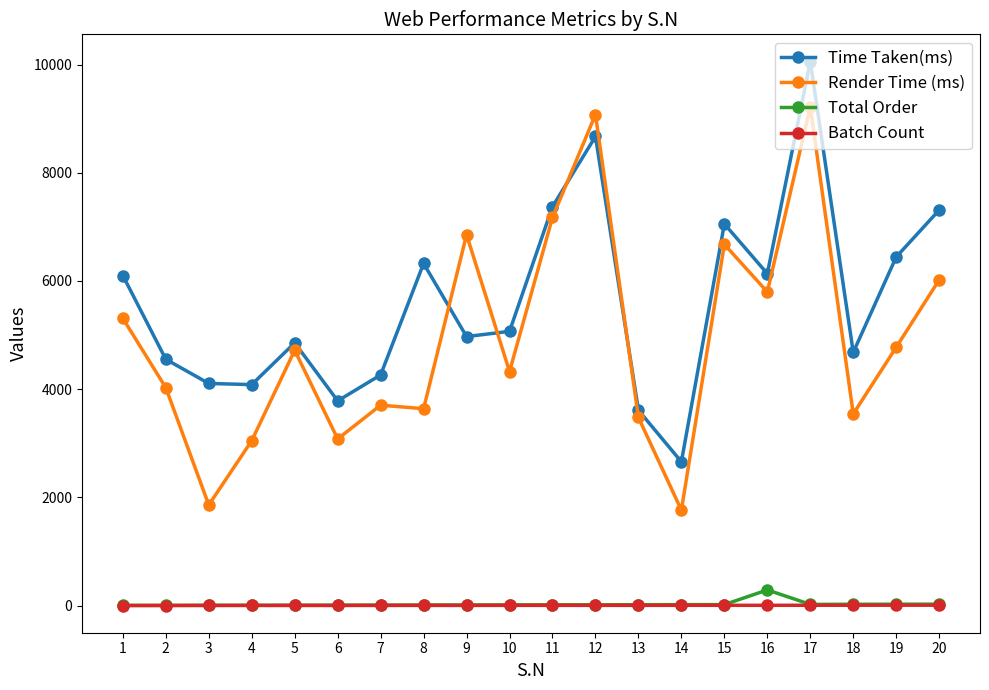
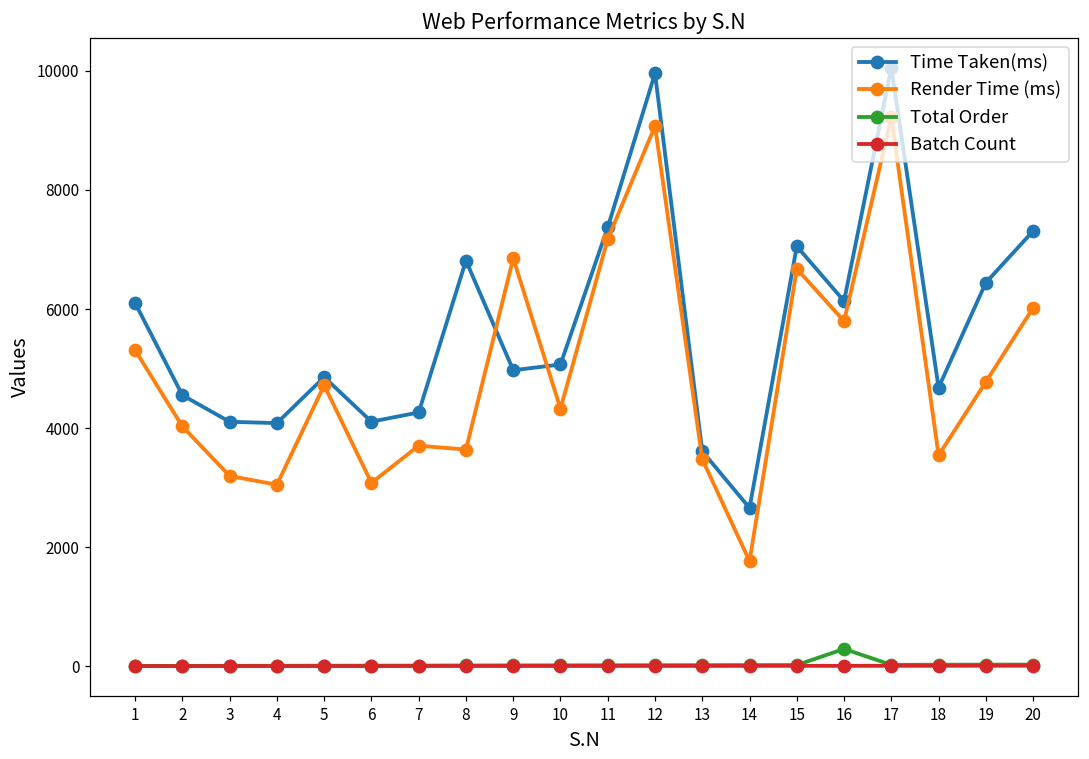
  {
    "Time Taken(ms)": {
      "1": 6100,
      "2": 4600,
      "3": 4100,
      "4": 4100,
      "5": 4900,
-     "6": 3800,
+     "6": 4100,
      "7": 4300,
-     "8": 6300,
+     "8": 6800,
      "9": 5000,
      "10": 5100,
      "11": 7400,
-     "12": 8700,
+     "12": 10000,
      "13": 3600,
      "14": 2700,
      "15": 7100,
      "16": 6100,
      "18": 4700,
      "19": 6400,
      "20": 7300
    },
    "Render Time (ms)": {
      "1": 5300,
      "2": 4000,
-     "3": 1900,
+     "3": 3200,
      "4": 3000,
      "5": 4700,
      "6": 3100,
      "7": 3700,
      "8": 3600,
      "9": 6900,
      "10": 4300,
      "11": 7200,
      "12": 9100,
      "13": 3500,
      "14": 1800,
      "15": 6700,
      "16": 5800,
      "18": 3500,
      "19": 4800,
      "20": 6000
    },
    "Total Order": {
      "16": 300
    },
    "Batch Count": {
      "16": 0
    }
  }
